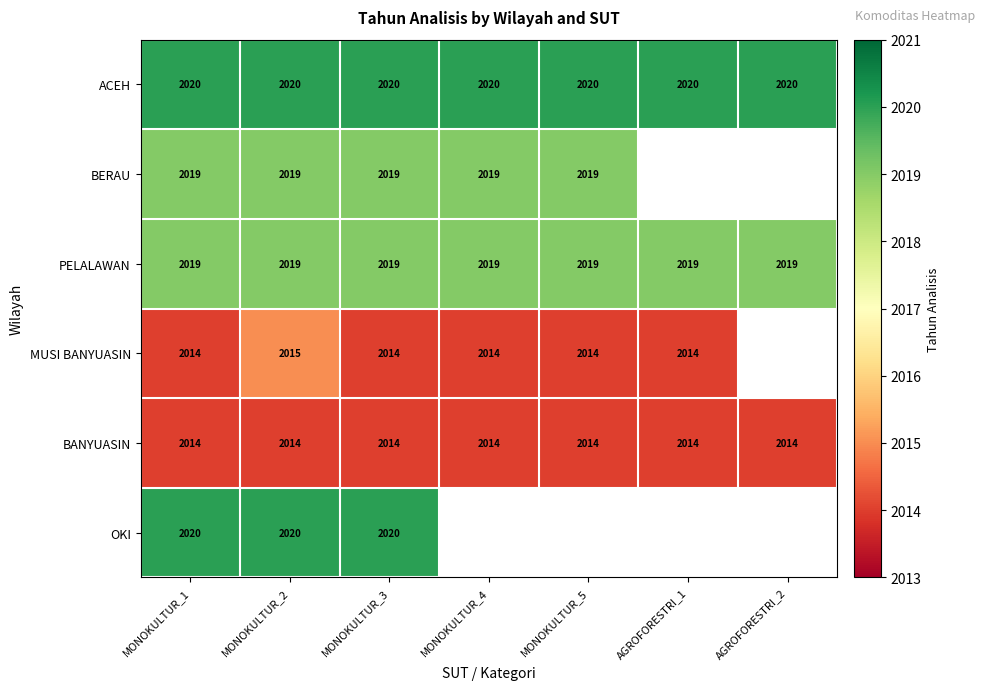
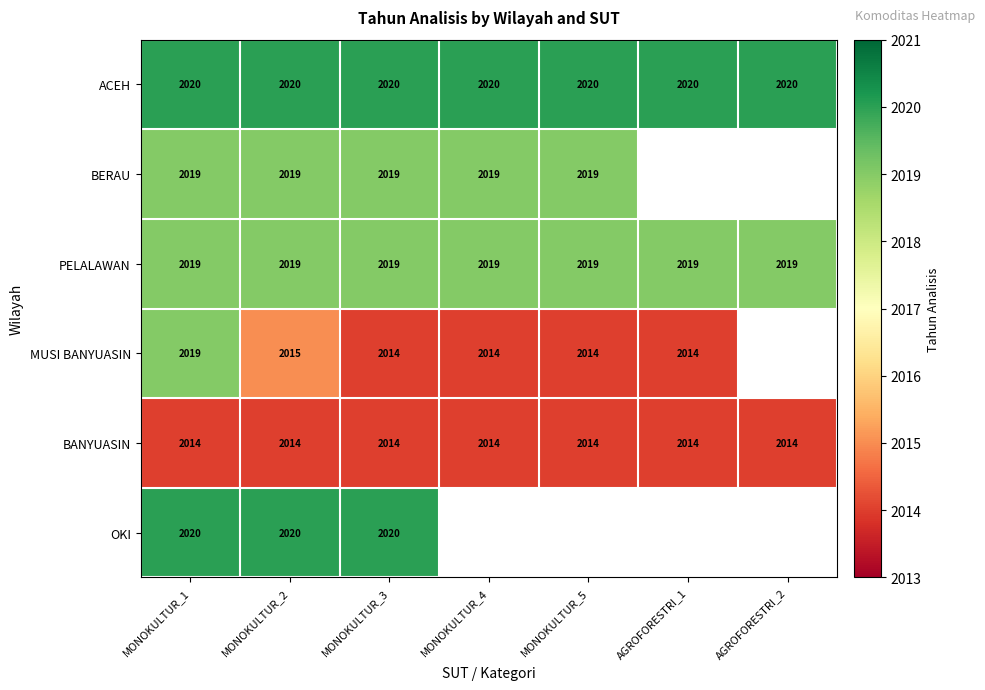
  {
    "ACEH": {
      "MONOKULTUR_1": 2020,
      "MONOKULTUR_2": 2020,
      "MONOKULTUR_3": 2020,
      "MONOKULTUR_4": 2020,
      "MONOKULTUR_5": 2020,
      "AGROFORESTRI_1": 2020,
      "AGROFORESTRI_2": 2020
    },
    "BERAU": {
      "MONOKULTUR_1": 2019,
      "MONOKULTUR_2": 2019,
      "MONOKULTUR_3": 2019,
      "MONOKULTUR_4": 2019,
      "MONOKULTUR_5": 2019
    },
    "PELALAWAN": {
      "MONOKULTUR_1": 2019,
      "MONOKULTUR_2": 2019,
      "MONOKULTUR_3": 2019,
      "MONOKULTUR_4": 2019,
      "MONOKULTUR_5": 2019,
      "AGROFORESTRI_1": 2019,
      "AGROFORESTRI_2": 2019
    },
    "MUSI BANYUASIN": {
-     "MONOKULTUR_1": 2014,
+     "MONOKULTUR_1": 2019,
      "MONOKULTUR_2": 2015,
      "MONOKULTUR_3": 2014,
      "MONOKULTUR_4": 2014,
      "MONOKULTUR_5": 2014,
      "AGROFORESTRI_1": 2014
    },
    "BANYUASIN": {
      "MONOKULTUR_1": 2014,
      "MONOKULTUR_2": 2014,
      "MONOKULTUR_3": 2014,
      "MONOKULTUR_4": 2014,
      "MONOKULTUR_5": 2014,
      "AGROFORESTRI_1": 2014,
      "AGROFORESTRI_2": 2014
    },
    "OKI": {
      "MONOKULTUR_1": 2020,
      "MONOKULTUR_2": 2020,
      "MONOKULTUR_3": 2020
    }
  }
